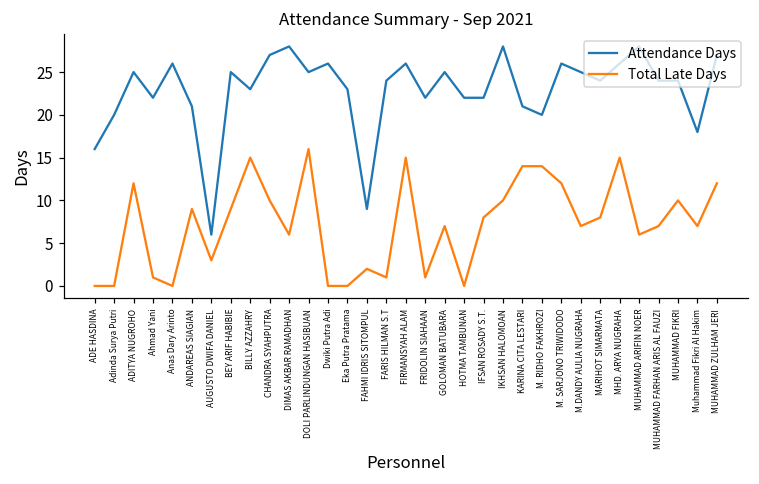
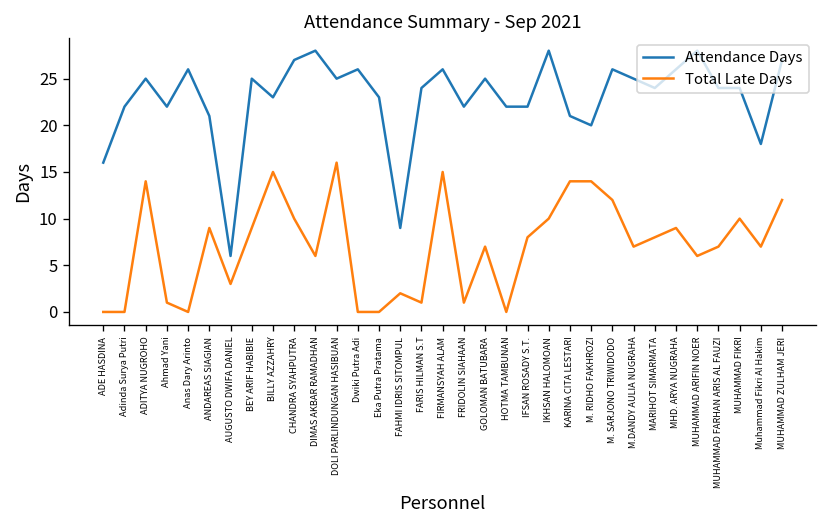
  {
    "Attendance Days": {
      "ADE HASDINA": 16,
-     "Adinda Surya Putri": 20,
+     "Adinda Surya Putri": 22,
      "ADITYA NUGROHO": 25,
      "Ahmad Yani": 22,
      "Anas Dary Arinto": 26,
      "ANDAREAS SIAGIAN": 21,
      "AUGUSTO DWIFA DANIEL": 6,
      "BEY ARIF HABIBIE": 25,
      "BILLY AZZAHRY": 23,
      "CHANDRA SYAHPUTRA": 27,
      "DIMAS AKBAR RAMADHAN": 28,
      "DOLI PARLINDUNGAN HASIBUAN": 25,
      "Dwiki Putra Adi": 26,
      "Eka Putra Pratama": 23,
      "FAHMI IDRIS SITOMPUL": 9,
      "FARIS HILMAN S.T": 24,
      "FIRMANSYAH ALAM": 26,
      "FRIDOLIN SIAHAAN": 22,
      "GOLOMAN BATUBARA": 25,
      "HOTMA TAMBUNAN": 22,
      "IFSAN ROSADY S.T.": 22,
      "IKHSAN HALOMOAN": 28,
      "KARINA CITA LESTARI": 21,
      "M. RIDHO FAKHROZI": 20,
      "M. SARJONO TRIWIDODO": 26,
      "M.DANDY AULIA NUGRAHA": 25,
      "Muhammad Fikri Al Hakim": 18
    },
    "Total Late Days": {
      "ADE HASDINA": 0,
      "Adinda Surya Putri": 0,
-     "ADITYA NUGROHO": 12,
+     "ADITYA NUGROHO": 14,
      "Ahmad Yani": 1,
      "Anas Dary Arinto": 0,
      "ANDAREAS SIAGIAN": 9,
      "AUGUSTO DWIFA DANIEL": 3,
      "BEY ARIF HABIBIE": 9,
      "BILLY AZZAHRY": 15,
      "CHANDRA SYAHPUTRA": 10,
      "DIMAS AKBAR RAMADHAN": 6,
      "DOLI PARLINDUNGAN HASIBUAN": 16,
      "Dwiki Putra Adi": 0,
      "Eka Putra Pratama": 0,
      "FAHMI IDRIS SITOMPUL": 2,
      "FARIS HILMAN S.T": 1,
      "FIRMANSYAH ALAM": 15,
      "FRIDOLIN SIAHAAN": 1,
      "GOLOMAN BATUBARA": 7,
      "HOTMA TAMBUNAN": 0,
      "IFSAN ROSADY S.T.": 8,
      "IKHSAN HALOMOAN": 10,
      "KARINA CITA LESTARI": 14,
      "M. RIDHO FAKHROZI": 14,
      "M. SARJONO TRIWIDODO": 12,
      "M.DANDY AULIA NUGRAHA": 7,
      "MARIHOT SIMARMATA": 8,
-     "MHD. ARYA NUGRAHA": 15,
+     "MHD. ARYA NUGRAHA": 9,
      "MUHAMMAD ARIFIN NOER": 6,
      "MUHAMMAD FARHAN ARIS AL FAUZI": 7,
      "MUHAMMAD FIKRI": 10,
      "Muhammad Fikri Al Hakim": 7,
      "MUHAMMAD ZULHAM JERI": 12
    }
  }
